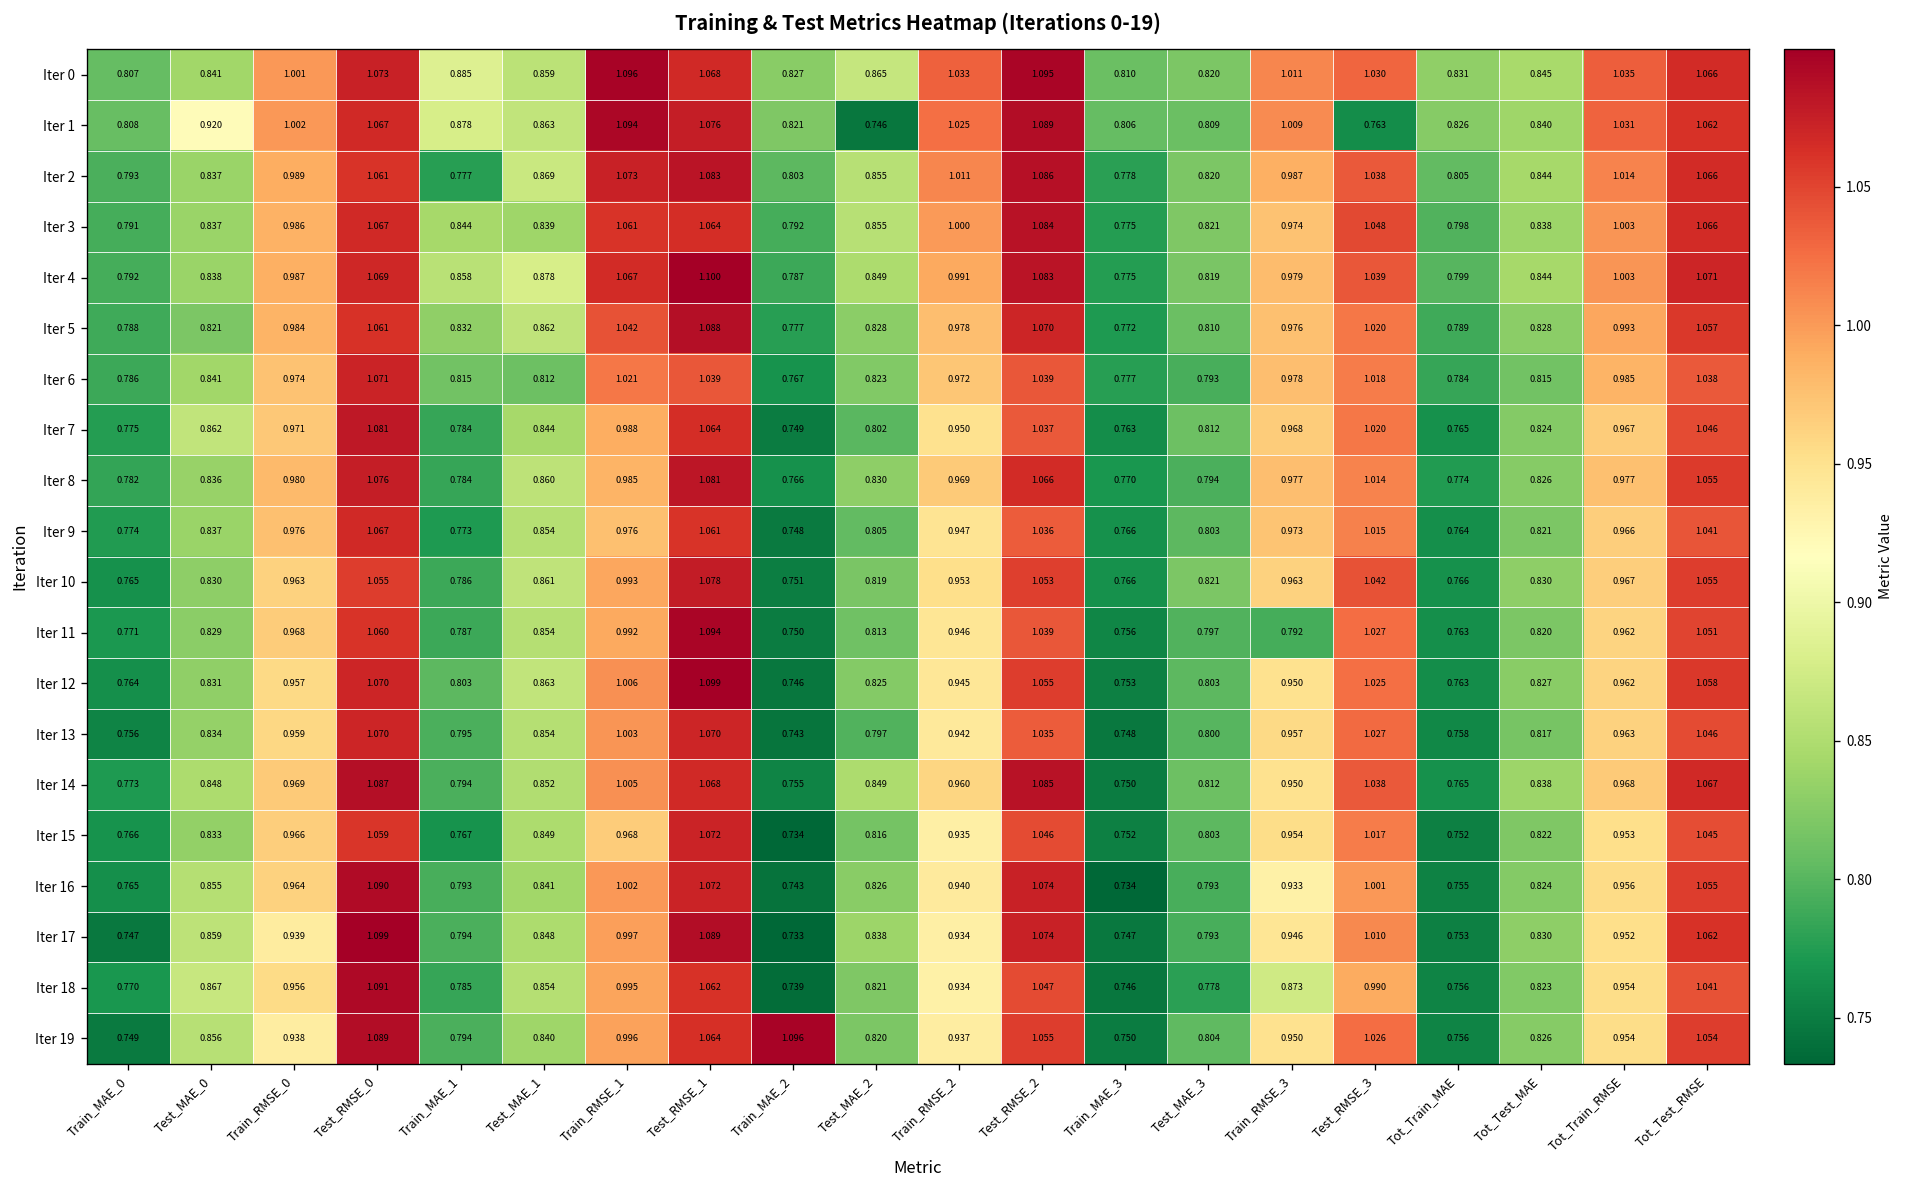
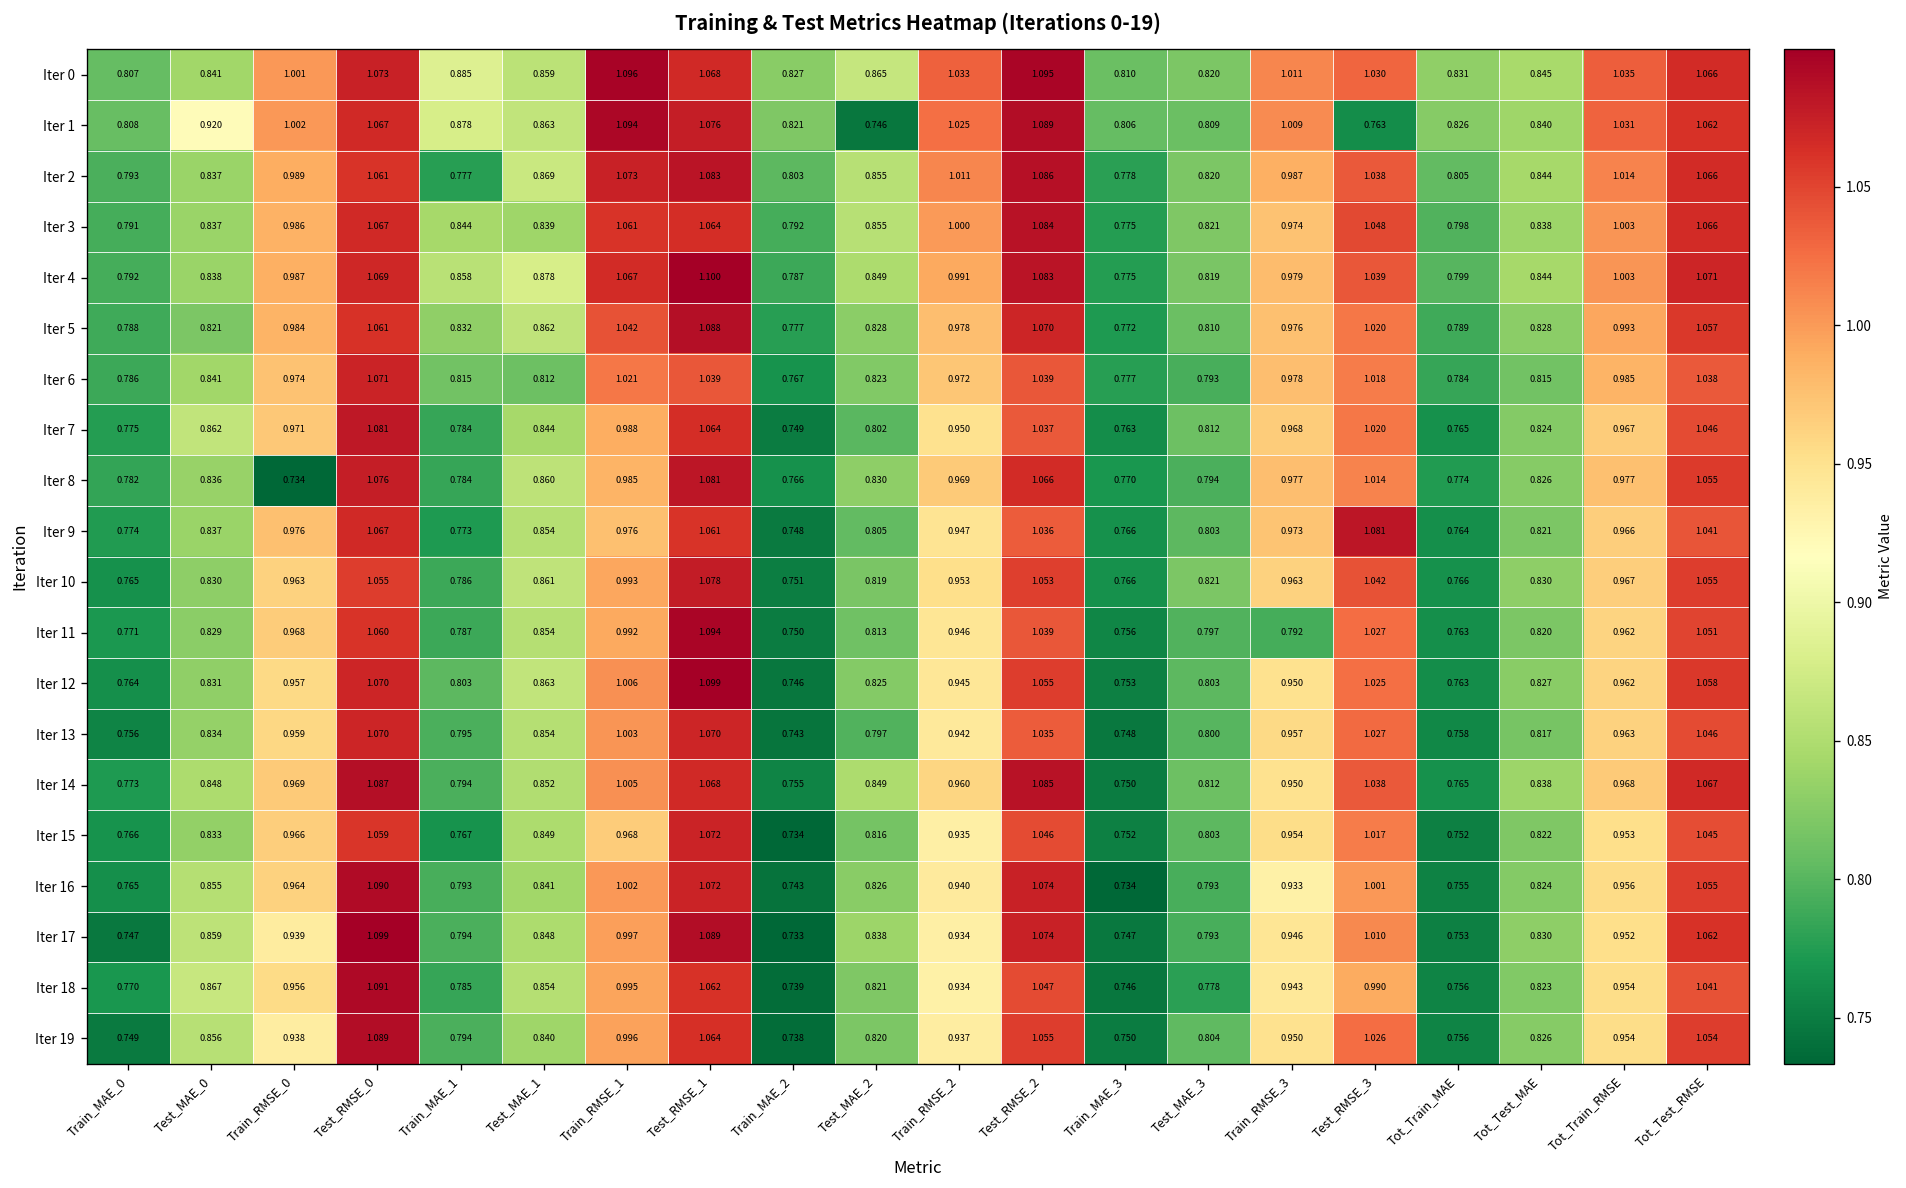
  {
    "Iter 8": {
      "Train_MAE_0": 0.782,
      "Test_MAE_0": 0.836,
-     "Train_RMSE_0": 0.980,
+     "Train_RMSE_0": 0.734,
      "Test_RMSE_0": 1.076,
      "Train_MAE_1": 0.784,
      "Test_MAE_1": 0.860,
      "Train_RMSE_1": 0.985,
      "Test_RMSE_1": 1.081,
      "Train_MAE_2": 0.766,
      "Test_MAE_2": 0.830,
      "Train_RMSE_2": 0.969,
      "Test_RMSE_2": 1.066,
      "Train_MAE_3": 0.770,
      "Test_MAE_3": 0.794,
      "Train_RMSE_3": 0.977,
      "Test_RMSE_3": 1.014,
      "Tot_Train_MAE": 0.774,
      "Tot_Test_MAE": 0.826,
      "Tot_Train_RMSE": 0.977,
      "Tot_Test_RMSE": 1.055
    },
    "Iter 9": {
      "Train_MAE_0": 0.774,
      "Test_MAE_0": 0.837,
      "Train_RMSE_0": 0.976,
      "Test_RMSE_0": 1.067,
      "Train_MAE_1": 0.773,
      "Test_MAE_1": 0.854,
      "Train_RMSE_1": 0.976,
      "Test_RMSE_1": 1.061,
      "Train_MAE_2": 0.748,
      "Test_MAE_2": 0.805,
      "Train_RMSE_2": 0.947,
      "Test_RMSE_2": 1.036,
      "Train_MAE_3": 0.766,
      "Test_MAE_3": 0.803,
      "Train_RMSE_3": 0.973,
-     "Test_RMSE_3": 1.015,
+     "Test_RMSE_3": 1.081,
      "Tot_Train_MAE": 0.764,
      "Tot_Test_MAE": 0.821,
      "Tot_Train_RMSE": 0.966,
      "Tot_Test_RMSE": 1.041
    },
    "Iter 18": {
      "Train_MAE_0": 0.770,
      "Test_MAE_0": 0.867,
      "Train_RMSE_0": 0.956,
      "Test_RMSE_0": 1.091,
      "Train_MAE_1": 0.785,
      "Test_MAE_1": 0.854,
      "Train_RMSE_1": 0.995,
      "Test_RMSE_1": 1.062,
      "Train_MAE_2": 0.739,
      "Test_MAE_2": 0.821,
      "Train_RMSE_2": 0.934,
      "Test_RMSE_2": 1.047,
      "Train_MAE_3": 0.746,
      "Test_MAE_3": 0.778,
-     "Train_RMSE_3": 0.873,
+     "Train_RMSE_3": 0.943,
      "Test_RMSE_3": 0.990,
      "Tot_Train_MAE": 0.756,
      "Tot_Test_MAE": 0.823,
      "Tot_Train_RMSE": 0.954,
      "Tot_Test_RMSE": 1.041
    },
    "Iter 19": {
      "Train_MAE_0": 0.749,
      "Test_MAE_0": 0.856,
      "Train_RMSE_0": 0.938,
      "Test_RMSE_0": 1.089,
      "Train_MAE_1": 0.794,
      "Test_MAE_1": 0.840,
      "Train_RMSE_1": 0.996,
      "Test_RMSE_1": 1.064,
-     "Train_MAE_2": 1.096,
+     "Train_MAE_2": 0.738,
      "Test_MAE_2": 0.820,
      "Train_RMSE_2": 0.937,
      "Test_RMSE_2": 1.055,
      "Train_MAE_3": 0.750,
      "Test_MAE_3": 0.804,
      "Train_RMSE_3": 0.950,
      "Test_RMSE_3": 1.026,
      "Tot_Train_MAE": 0.756,
      "Tot_Test_MAE": 0.826,
      "Tot_Train_RMSE": 0.954,
      "Tot_Test_RMSE": 1.054
    }
  }
